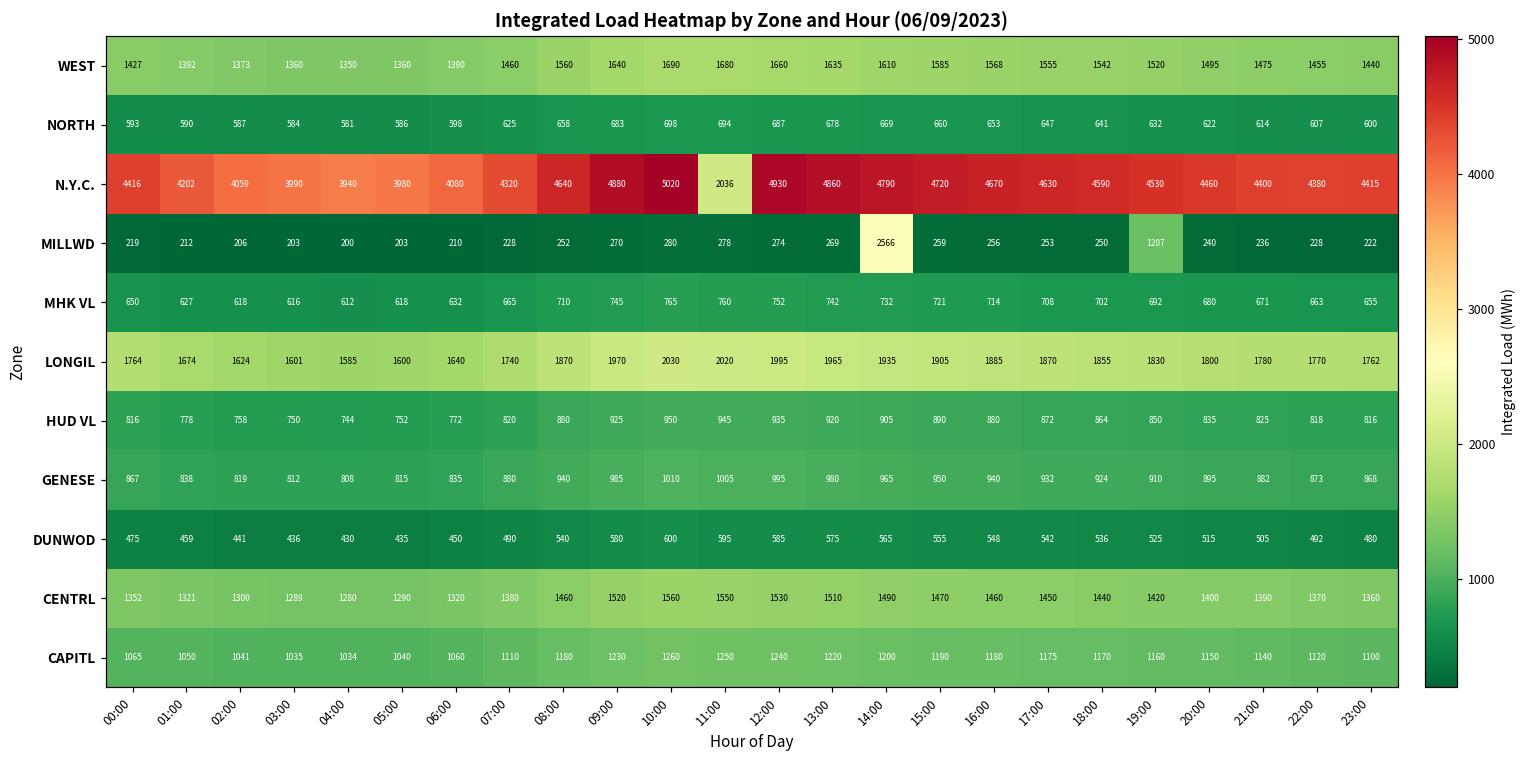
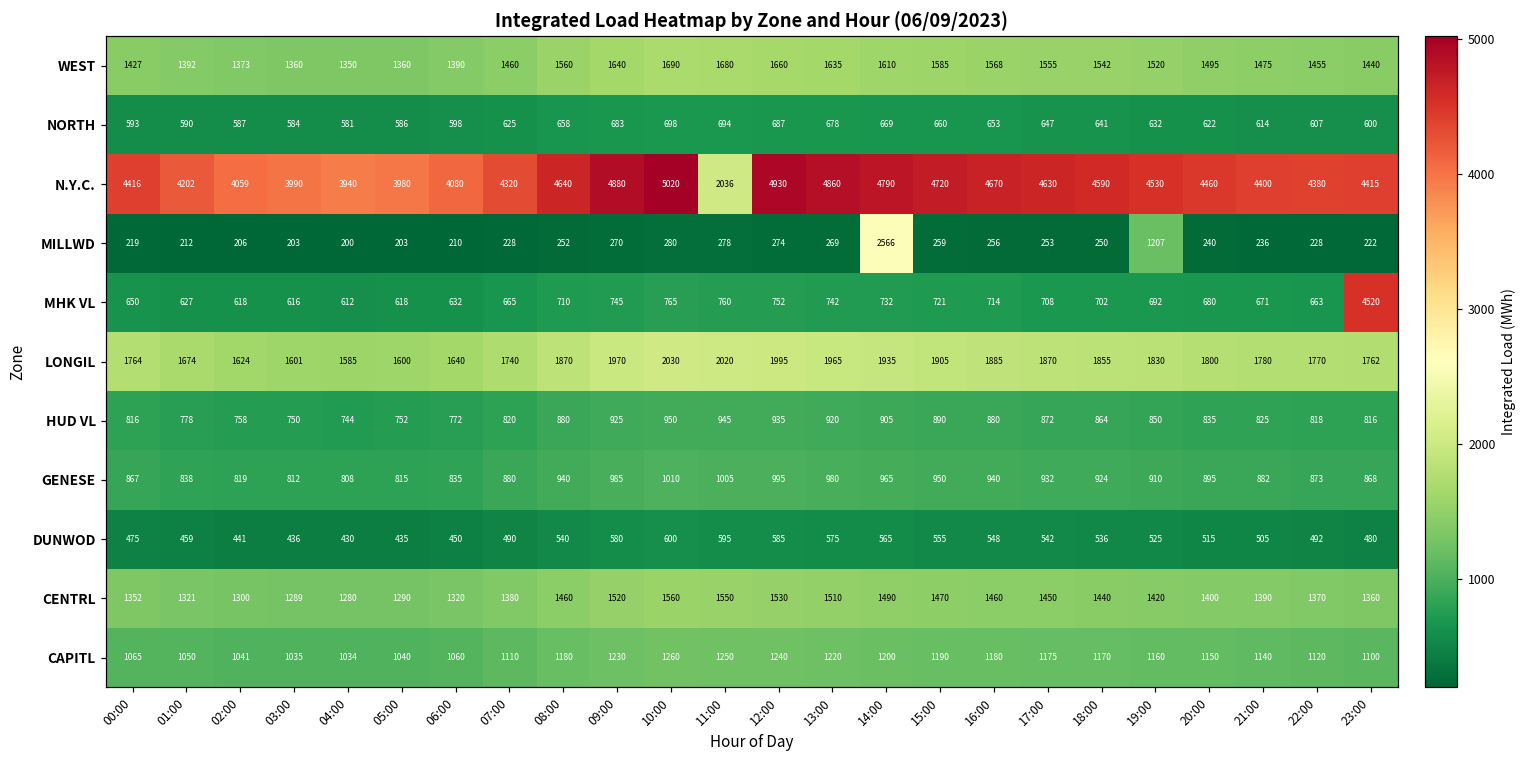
  {
    "MHK VL": {
      "00:00": 650,
      "01:00": 627,
      "02:00": 618,
      "03:00": 616,
      "04:00": 612,
      "05:00": 618,
      "06:00": 632,
      "07:00": 665,
      "08:00": 710,
      "09:00": 745,
      "10:00": 765,
      "11:00": 760,
      "12:00": 752,
      "13:00": 742,
      "14:00": 732,
      "15:00": 721,
      "16:00": 714,
      "17:00": 708,
      "18:00": 702,
      "19:00": 692,
      "20:00": 680,
      "21:00": 671,
      "22:00": 663,
-     "23:00": 655
+     "23:00": 4520
    }
  }
